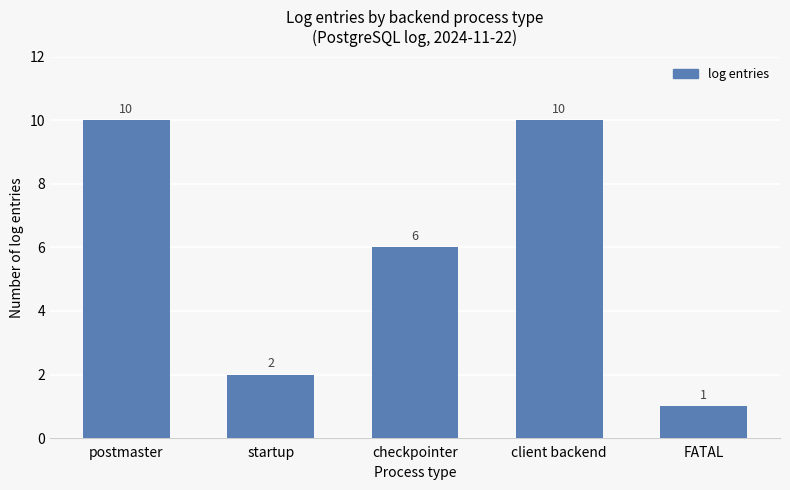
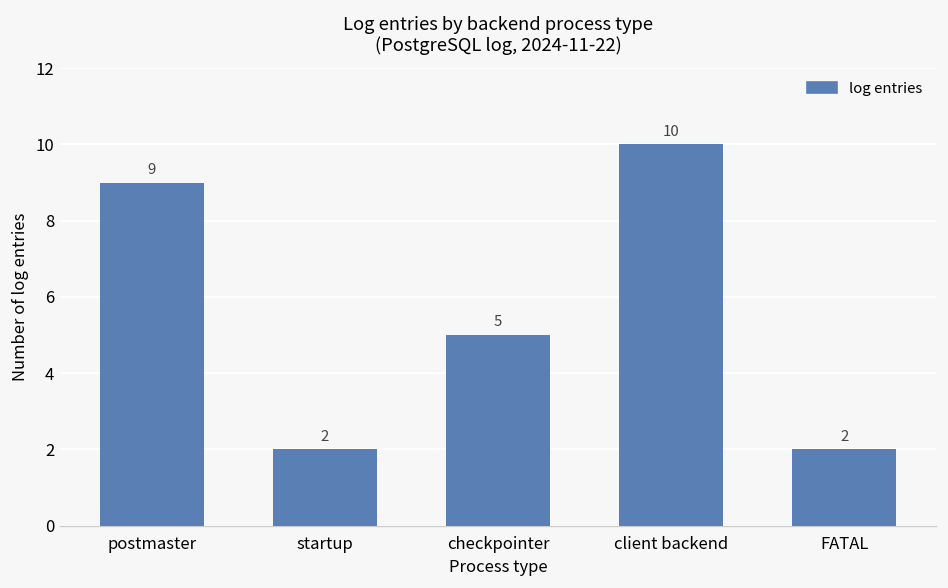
  {
-   "postmaster": 10,
+   "postmaster": 9,
    "startup": 2,
-   "checkpointer": 6,
+   "checkpointer": 5,
    "client backend": 10,
-   "FATAL": 1
+   "FATAL": 2
  }
